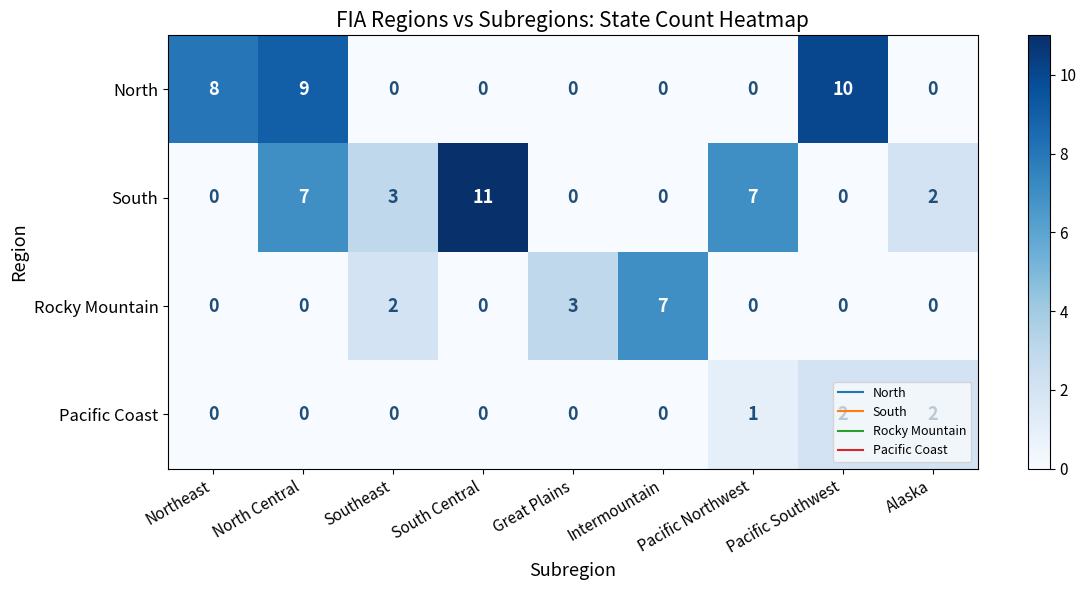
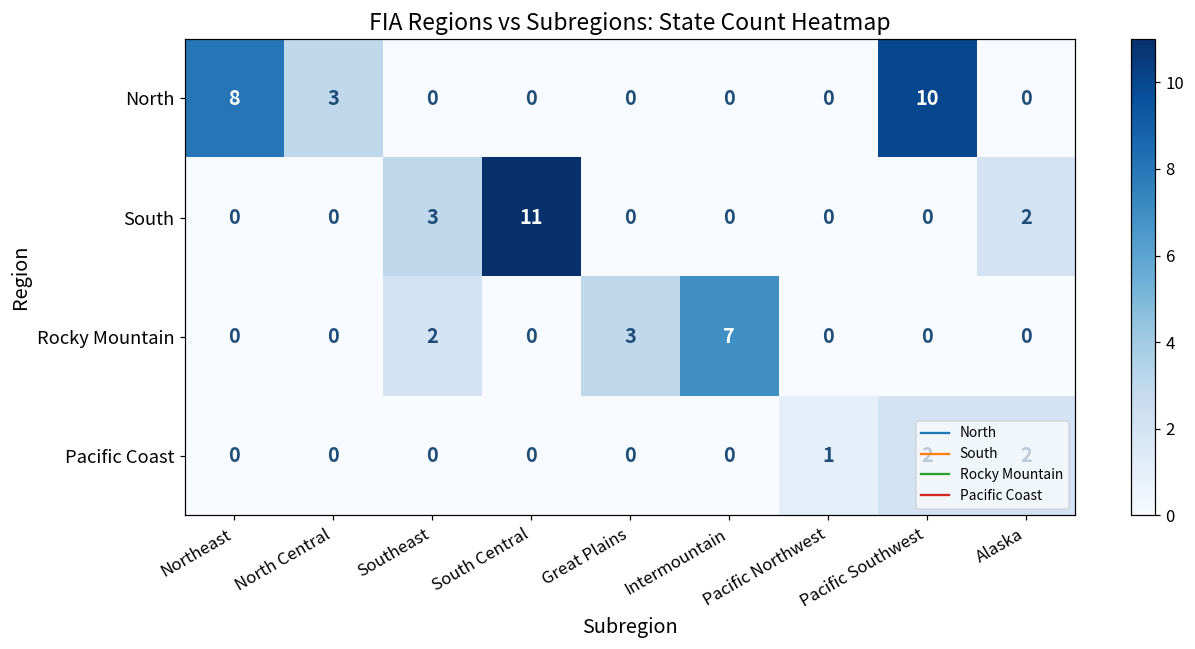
  {
    "North": {
      "Northeast": 8,
-     "North Central": 9,
+     "North Central": 3,
      "Southeast": 0,
      "South Central": 0,
      "Great Plains": 0,
      "Intermountain": 0,
      "Pacific Northwest": 0,
      "Pacific Southwest": 10,
      "Alaska": 0
    },
    "South": {
      "Northeast": 0,
-     "North Central": 7,
+     "North Central": 0,
      "Southeast": 3,
      "South Central": 11,
      "Great Plains": 0,
      "Intermountain": 0,
-     "Pacific Northwest": 7,
+     "Pacific Northwest": 0,
      "Pacific Southwest": 0,
      "Alaska": 2
    },
    "Rocky Mountain": {
      "Northeast": 0,
      "North Central": 0,
      "Southeast": 2,
      "South Central": 0,
      "Great Plains": 3,
      "Intermountain": 7,
      "Pacific Northwest": 0,
      "Pacific Southwest": 0,
      "Alaska": 0
    },
    "Pacific Coast": {
      "Northeast": 0,
      "North Central": 0,
      "Southeast": 0,
      "South Central": 0,
      "Great Plains": 0,
      "Intermountain": 0,
      "Pacific Northwest": 1
    }
  }
